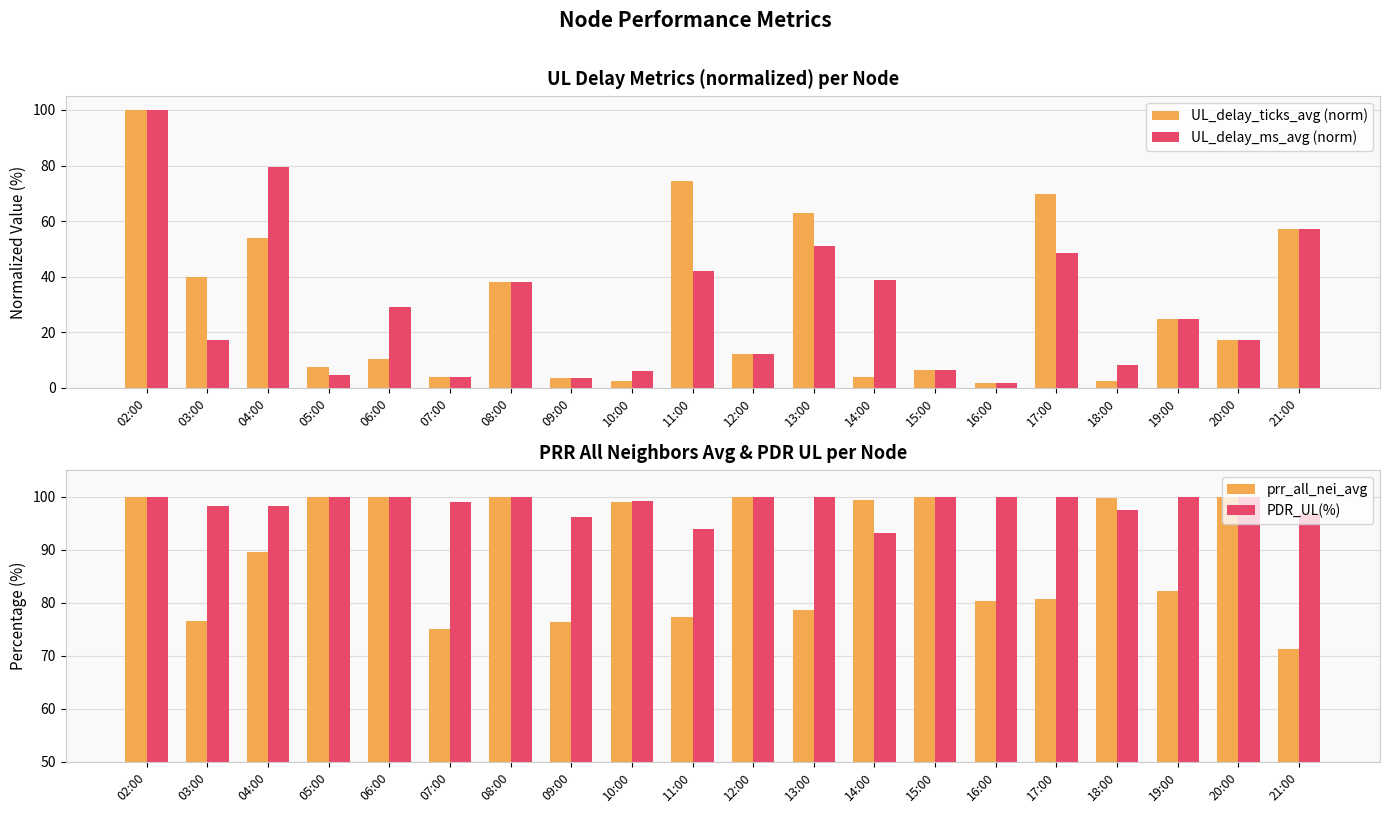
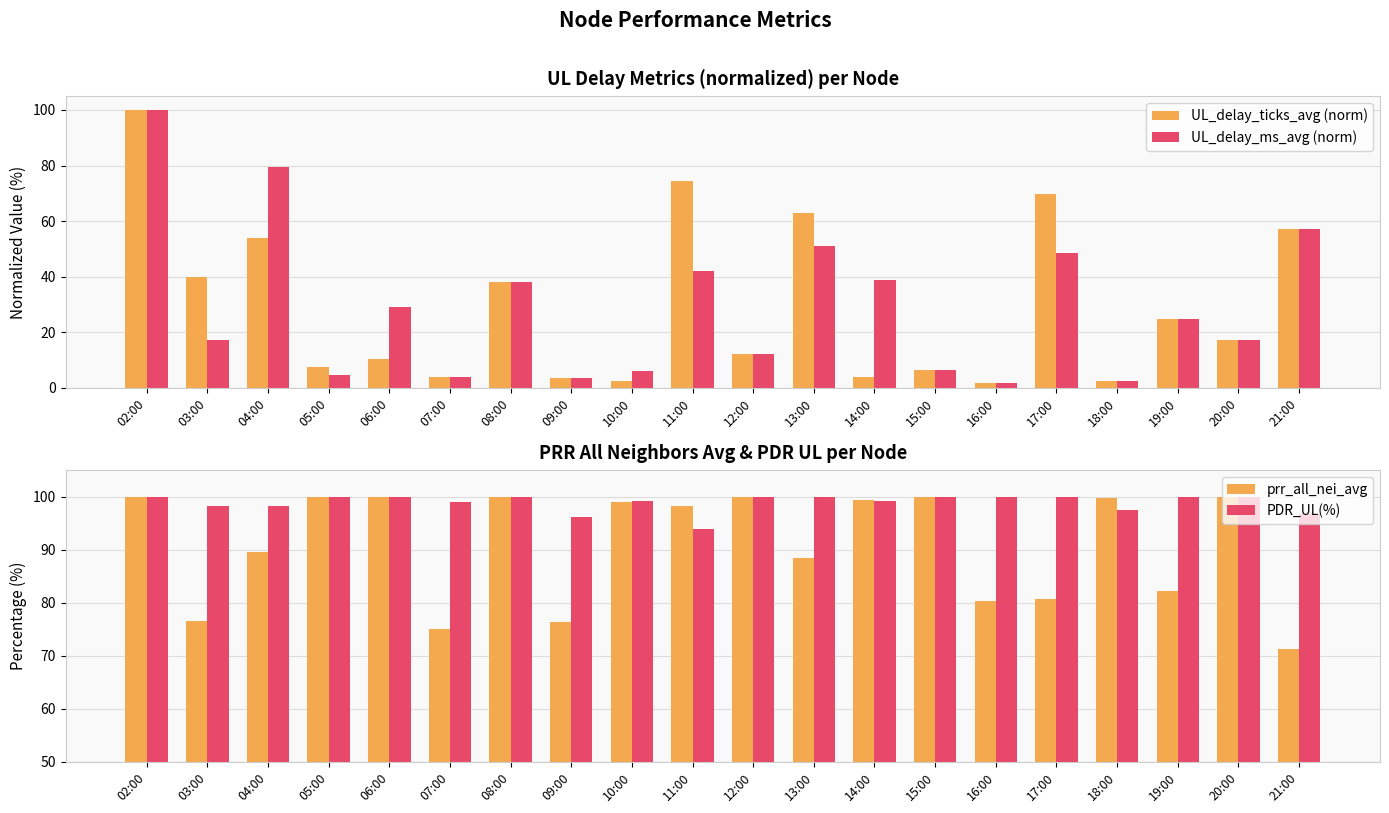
  {
    "UL Delay Metrics (normalized) per Node": {
      "UL_delay_ticks_avg (norm)": {
        "02:00": 100,
        "03:00": 40,
        "04:00": 54,
        "05:00": 8,
        "06:00": 10,
        "07:00": 4,
        "08:00": 38,
        "09:00": 4,
        "10:00": 3,
        "11:00": 74,
        "12:00": 12,
        "13:00": 63,
        "14:00": 4,
        "15:00": 6,
        "16:00": 2,
        "17:00": 70,
        "18:00": 2,
        "19:00": 25,
        "20:00": 17,
        "21:00": 57
      },
      "UL_delay_ms_avg (norm)": {
        "02:00": 100,
        "03:00": 17,
        "04:00": 79,
        "05:00": 5,
        "06:00": 29,
        "07:00": 4,
        "08:00": 38,
        "09:00": 4,
        "10:00": 6,
        "11:00": 42,
        "12:00": 12,
        "13:00": 51,
        "14:00": 39,
        "15:00": 6,
        "16:00": 2,
        "17:00": 48,
-       "18:00": 8,
+       "18:00": 2,
        "19:00": 25,
        "20:00": 17,
        "21:00": 57
      }
    },
    "PRR All Neighbors Avg & PDR UL per Node": {
      "prr_all_nei_avg": {
        "02:00": 100,
        "03:00": 77,
        "04:00": 90,
        "05:00": 100,
        "06:00": 100,
        "07:00": 75,
        "08:00": 100,
        "09:00": 76,
        "10:00": 99,
-       "11:00": 77,
+       "11:00": 98,
        "12:00": 100,
-       "13:00": 79,
+       "13:00": 88,
        "14:00": 99,
        "15:00": 100,
        "16:00": 80,
        "17:00": 81,
        "18:00": 100,
        "19:00": 82,
        "21:00": 71
      },
      "PDR_UL(%)": {
        "02:00": 100,
        "03:00": 98,
        "04:00": 98,
        "05:00": 100,
        "06:00": 100,
        "07:00": 99,
        "08:00": 100,
        "09:00": 96,
        "10:00": 99,
        "11:00": 94,
        "12:00": 100,
        "13:00": 100,
-       "14:00": 93,
+       "14:00": 99,
        "15:00": 100,
        "16:00": 100,
        "17:00": 100,
        "18:00": 97,
        "19:00": 100
      }
    }
  }
